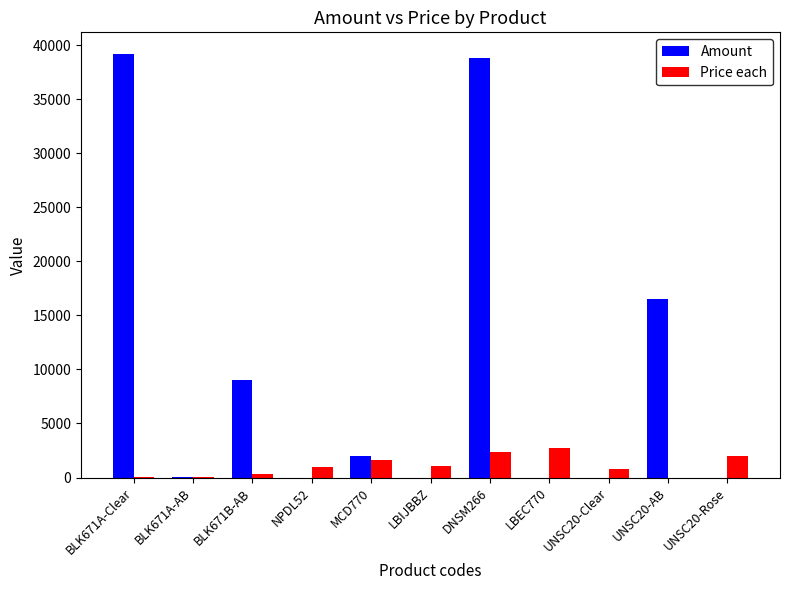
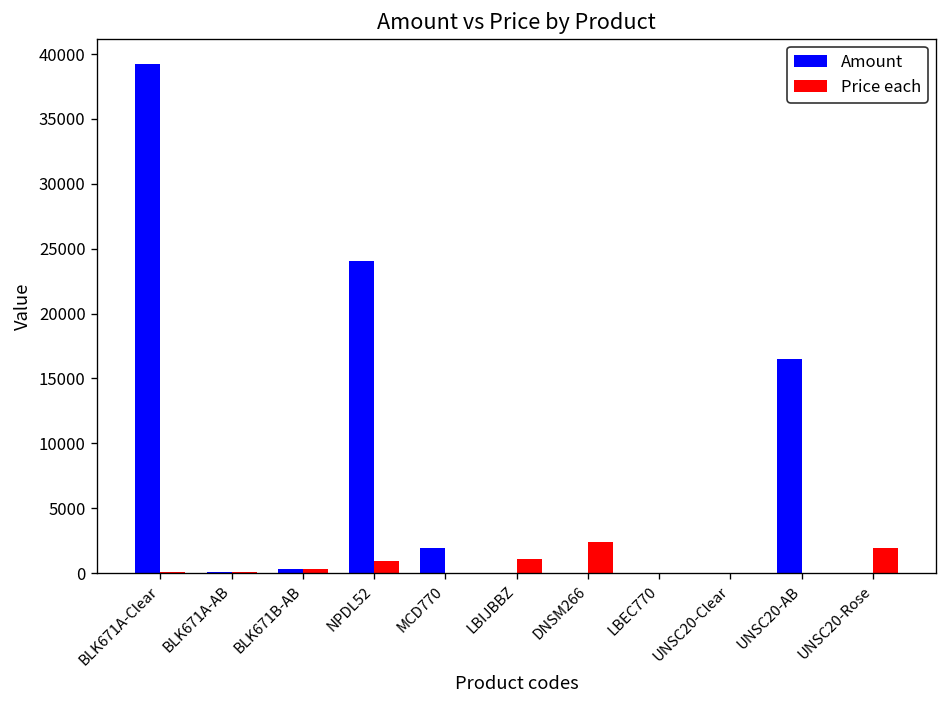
  {
    "Amount": {
      "BLK671A-Clear": 39200,
-     "BLK671B-AB": 9000,
-     "NPDL52": 0,
+     "BLK671B-AB": 300,
+     "NPDL52": 24000,
      "MCD770": 1900,
-     "DNSM266": 38800,
+     "DNSM266": 0,
      "UNSC20-AB": 16500
    },
    "Price each": {
      "BLK671B-AB": 300,
      "NPDL52": 1000,
-     "MCD770": 1700,
+     "MCD770": 0,
      "LBIJBBZ": 1100,
      "DNSM266": 2400,
-     "LBEC770": 2700,
-     "UNSC20-Clear": 800,
+     "LBEC770": 0,
+     "UNSC20-Clear": 0,
      "UNSC20-Rose": 2000
    }
  }
